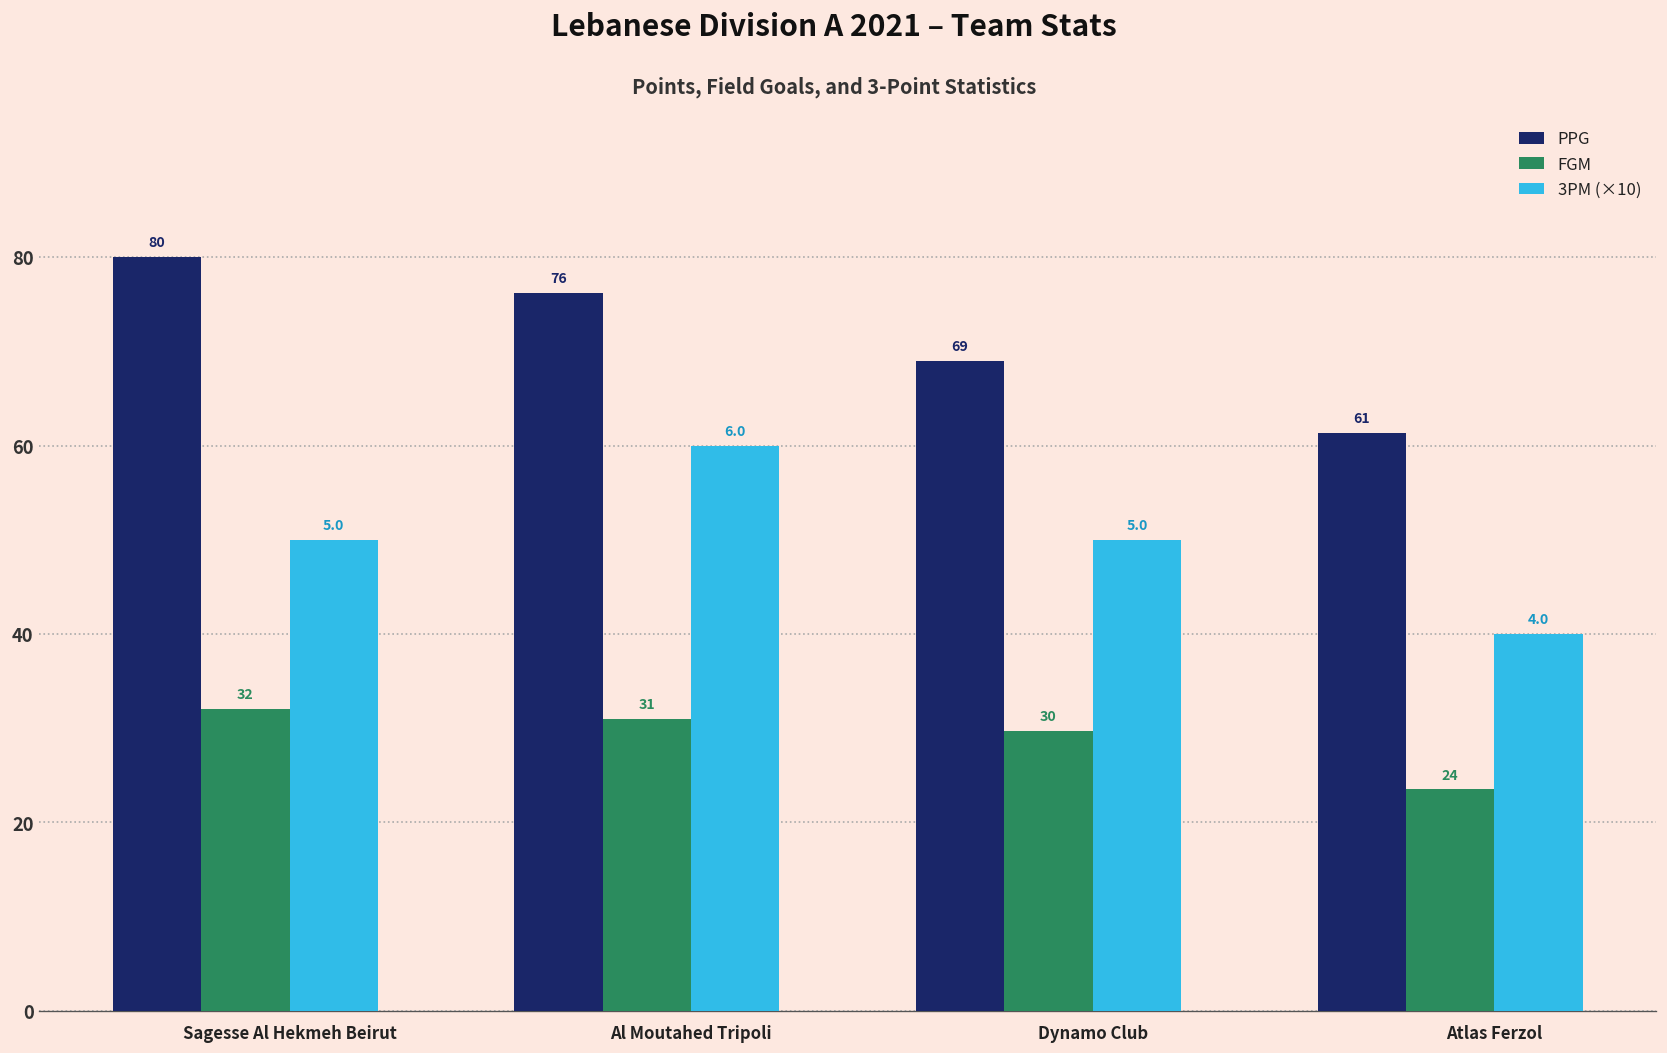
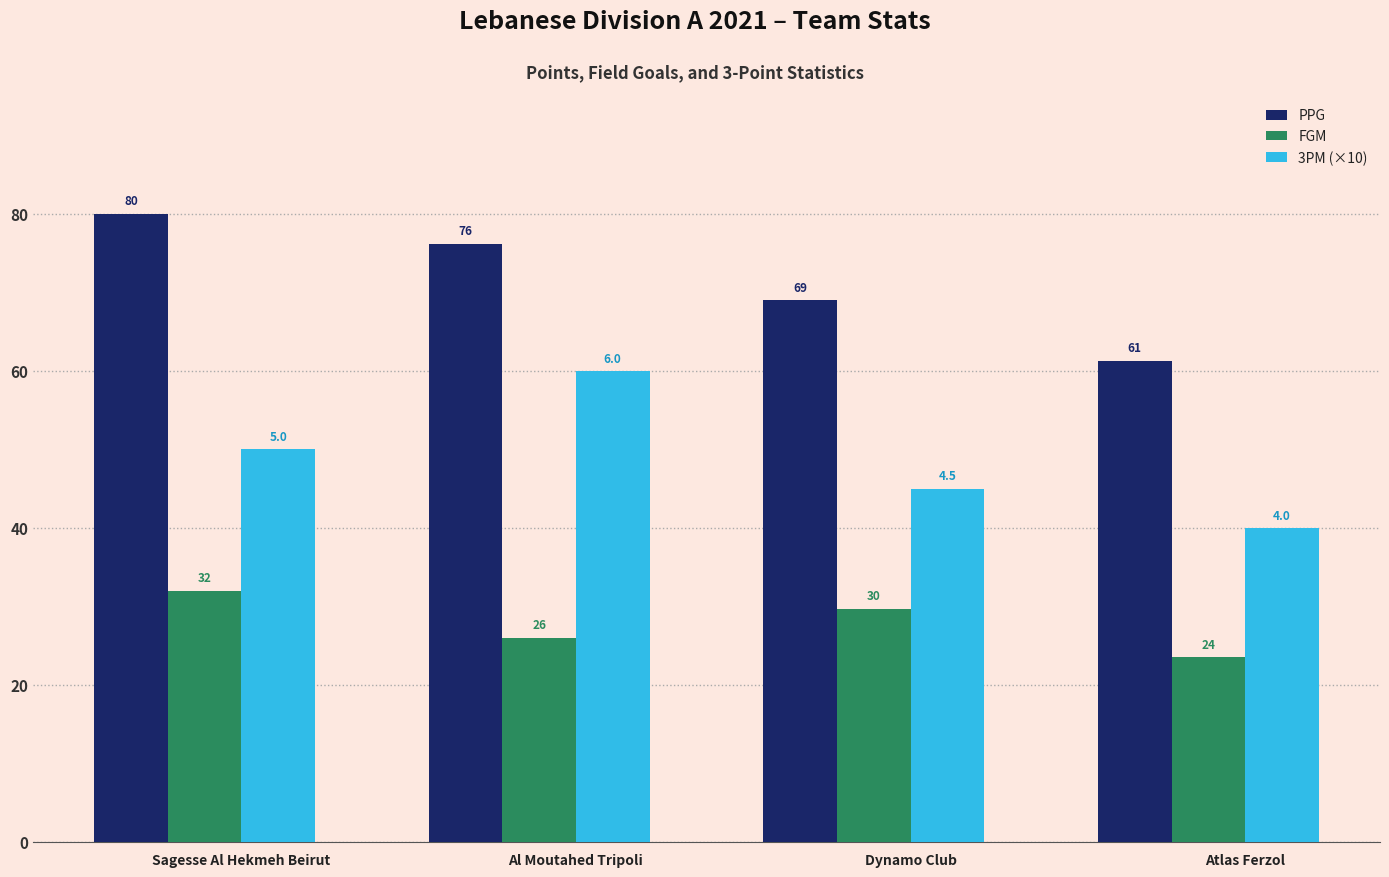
  {
    "PPG": {
      "Sagesse Al Hekmeh Beirut": 80,
      "Al Moutahed Tripoli": 76,
      "Dynamo Club": 69,
      "Atlas Ferzol": 61
    },
    "FGM": {
      "Sagesse Al Hekmeh Beirut": 32,
-     "Al Moutahed Tripoli": 31,
+     "Al Moutahed Tripoli": 26,
      "Dynamo Club": 30,
      "Atlas Ferzol": 24
    },
    "3PM (×10)": {
-     "Dynamo Club": 5.0
+     "Dynamo Club": 4.5
    }
  }
